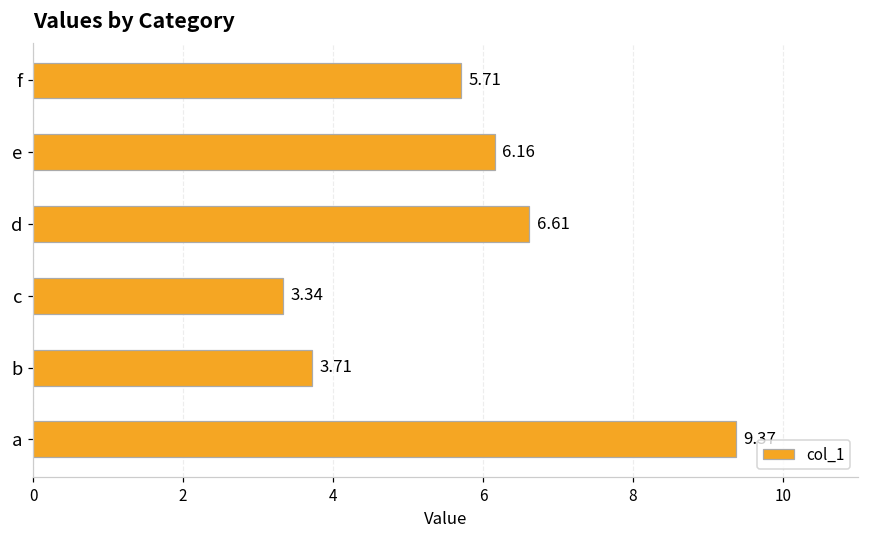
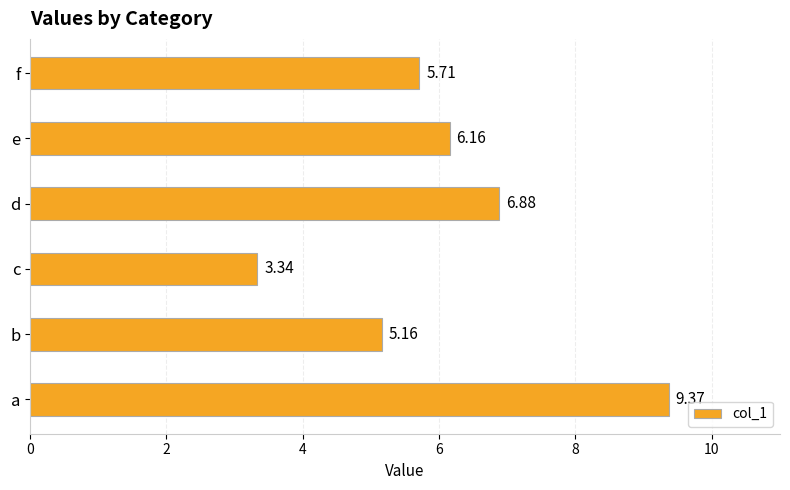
  {
    "f": 5.71,
    "e": 6.16,
-   "d": 6.61,
+   "d": 6.88,
    "c": 3.34,
-   "b": 3.71
+   "b": 5.16
  }
